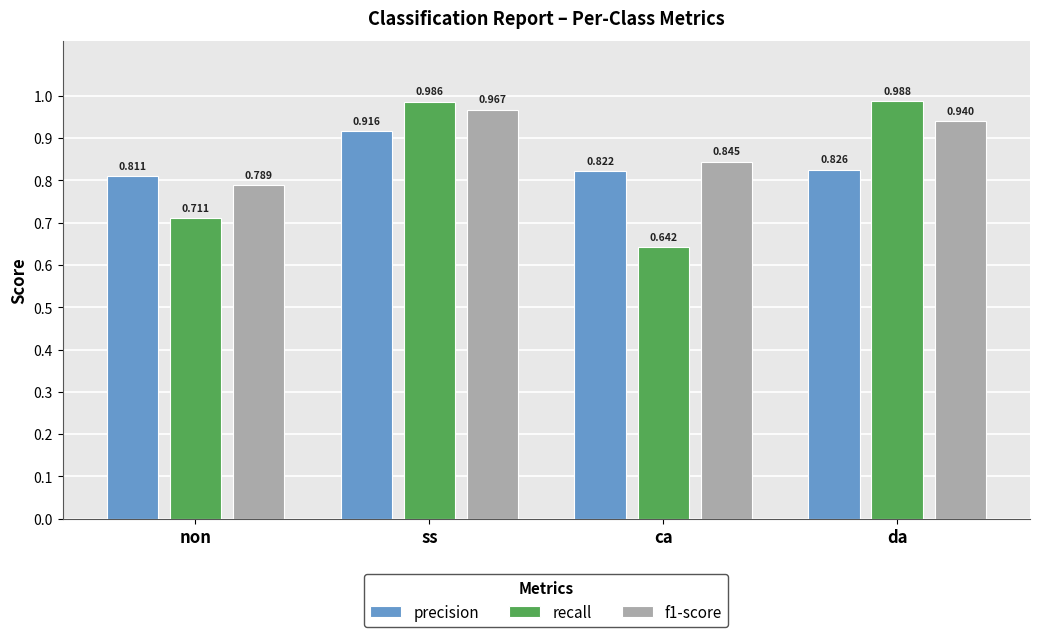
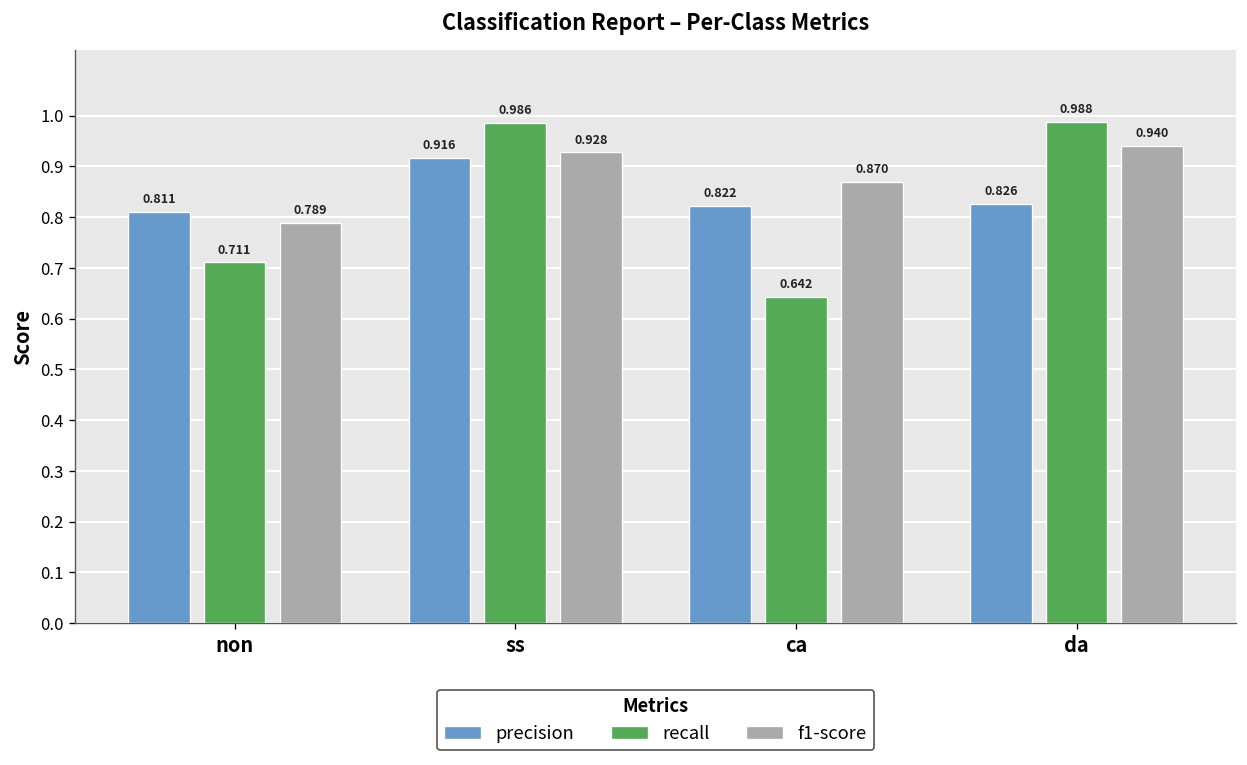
  {
    "precision": {
      "non": 0.811,
      "ss": 0.916,
      "ca": 0.822,
      "da": 0.826
    },
    "recall": {
      "non": 0.711,
      "ss": 0.986,
      "ca": 0.642,
      "da": 0.988
    },
    "f1-score": {
      "non": 0.789,
-     "ss": 0.967,
-     "ca": 0.845,
+     "ss": 0.928,
+     "ca": 0.870,
      "da": 0.940
    }
  }
